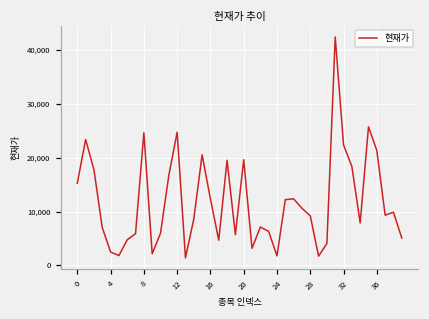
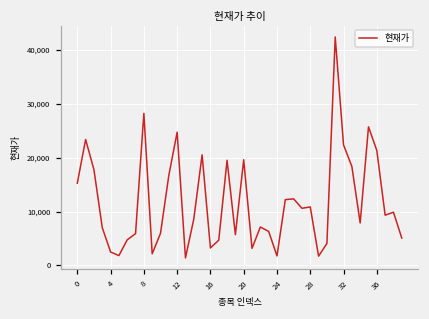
  {
    "0": "15,000",
    "4": "2,000",
-   "8": "25,000",
+   "8": "28,000",
    "12": "25,000",
-   "16": "12,000",
+   "16": "3,000",
    "20": "20,000",
    "24": "2,000",
-   "28": "9,000",
+   "28": "11,000",
    "32": "22,000",
    "36": "21,000"
  }
